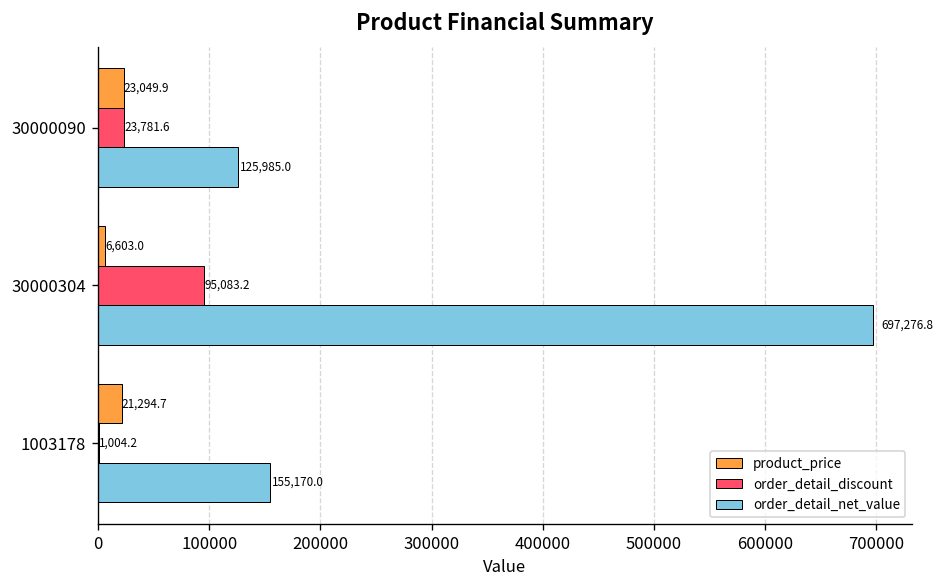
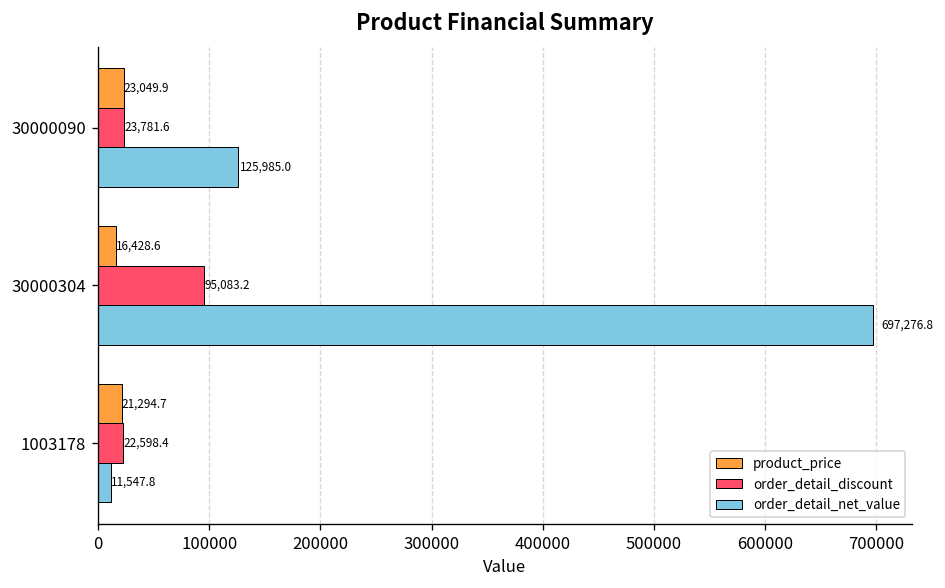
  {
    "product_price": {
      "30000090": "23,049.9",
-     "30000304": "6,603.0",
+     "30000304": "16,428.6",
      "1003178": "21,294.7"
    },
    "order_detail_discount": {
      "30000090": "23,781.6",
      "30000304": "95,083.2",
-     "1003178": "1,004.2"
+     "1003178": "22,598.4"
    },
    "order_detail_net_value": {
      "30000090": "125,985.0",
      "30000304": "697,276.8",
-     "1003178": "155,170.0"
+     "1003178": "11,547.8"
    }
  }
